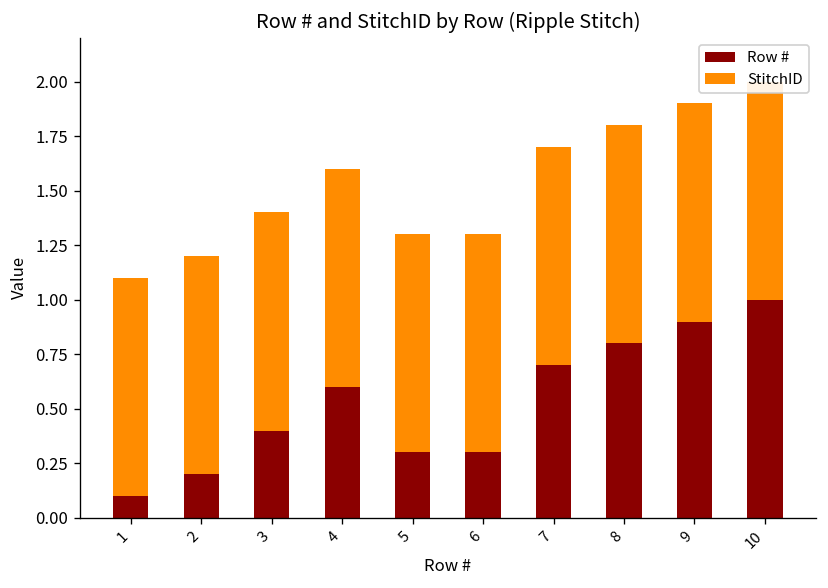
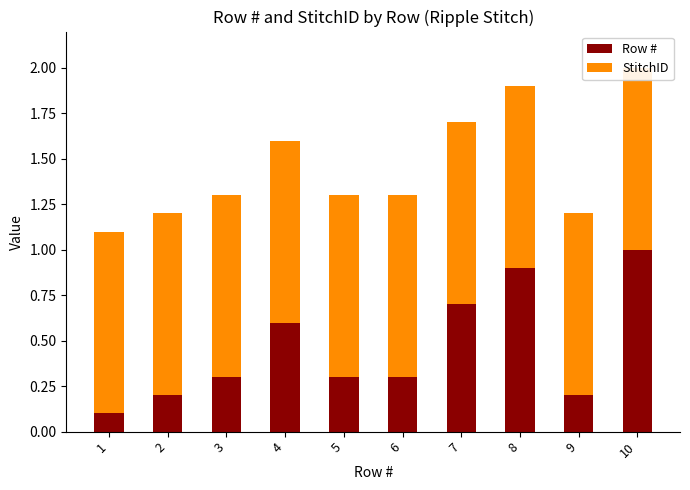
  {
    "Row #": {
      "1": 0.10,
      "2": 0.20,
-     "3": 0.40,
+     "3": 0.30,
      "4": 0.60,
      "5": 0.30,
      "6": 0.30,
      "7": 0.70,
-     "8": 0.80,
-     "9": 0.90,
+     "8": 0.90,
+     "9": 0.20,
      "10": 1.00
    },
    "StitchID": {
      "1": 1.00,
      "2": 1.00,
      "3": 1.00,
      "4": 1.00,
      "5": 1.00,
      "6": 1.00,
      "7": 1.00,
      "8": 1.00,
      "9": 1.00
    }
  }
